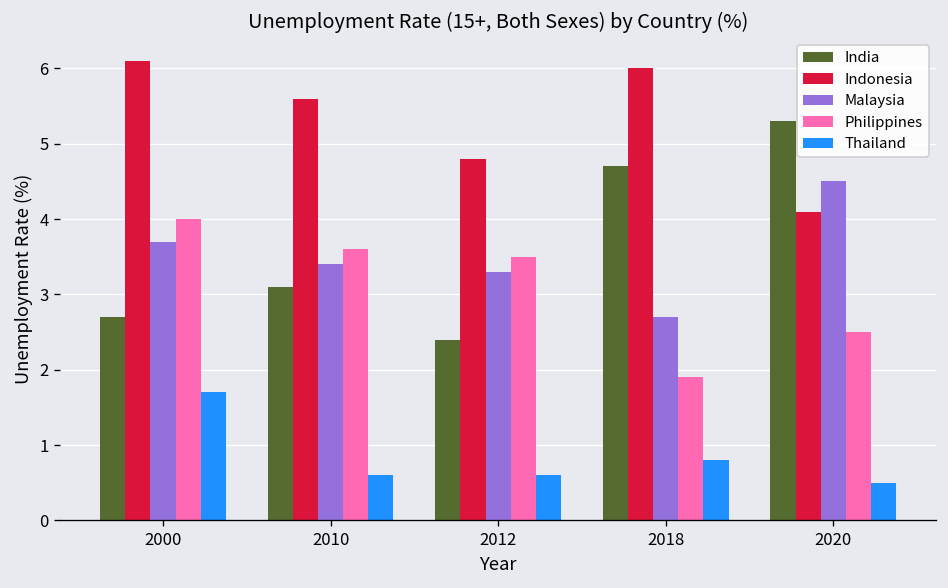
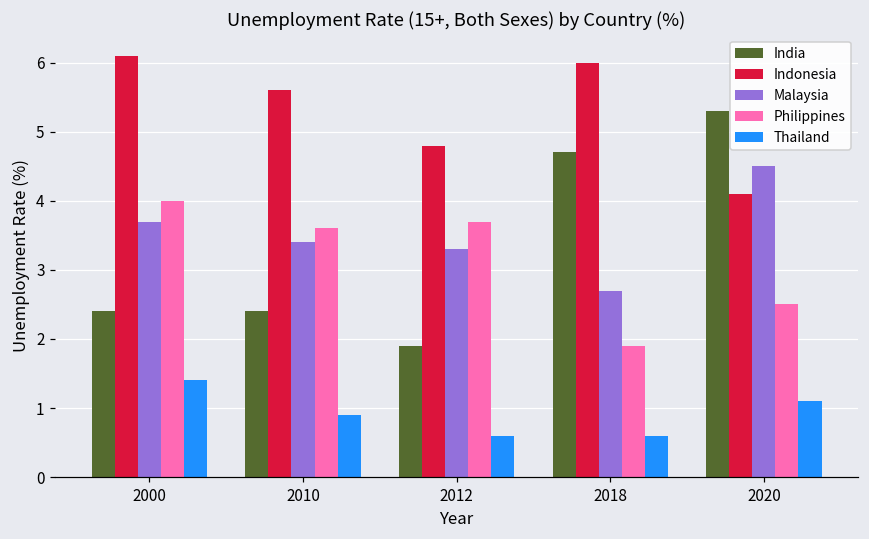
  {
    "India": {
-     "2000": 2.7,
-     "2010": 3.1,
-     "2012": 2.4,
+     "2000": 2.4,
+     "2010": 2.4,
+     "2012": 1.9,
      "2018": 4.7,
      "2020": 5.3
    },
    "Indonesia": {
      "2000": 6.1,
      "2010": 5.6,
      "2012": 4.8,
      "2018": 6.0,
      "2020": 4.1
    },
    "Malaysia": {
      "2000": 3.7,
      "2010": 3.4,
      "2012": 3.3,
      "2018": 2.7,
      "2020": 4.5
    },
    "Philippines": {
      "2000": 4.0,
      "2010": 3.6,
-     "2012": 3.5,
+     "2012": 3.7,
      "2018": 1.9,
      "2020": 2.5
    },
    "Thailand": {
-     "2000": 1.7,
-     "2010": 0.6,
+     "2000": 1.4,
+     "2010": 0.9,
      "2012": 0.6,
-     "2018": 0.8,
-     "2020": 0.5
+     "2018": 0.6,
+     "2020": 1.1
    }
  }
